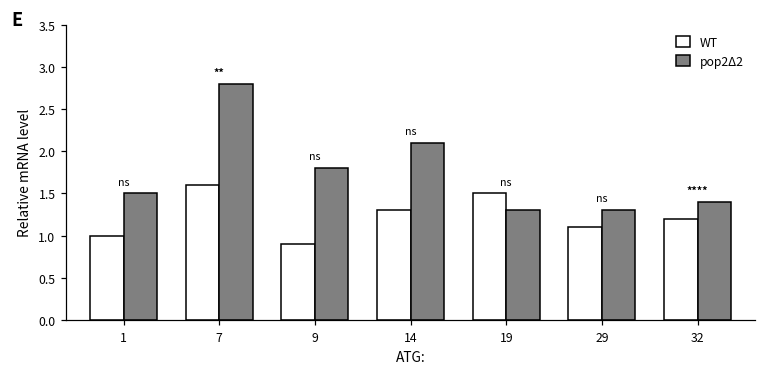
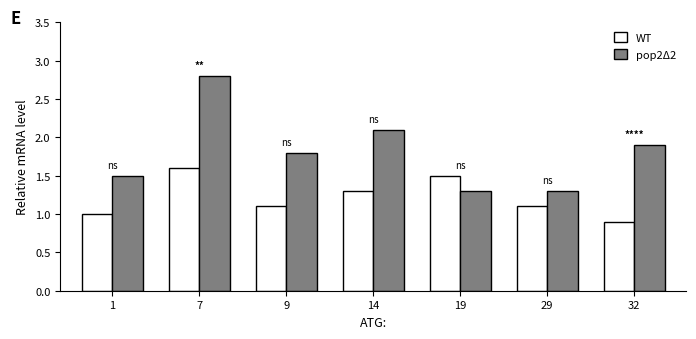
  {
    "WT": {
      "1": 1.0,
      "7": 1.6,
-     "9": 0.9,
+     "9": 1.1,
      "14": 1.3,
      "19": 1.5,
      "29": 1.1,
-     "32": 1.2
+     "32": 0.9
    },
    "pop2Δ2": {
      "1": 1.5,
      "7": 2.8,
      "9": 1.8,
      "14": 2.1,
      "19": 1.3,
      "29": 1.3,
-     "32": 1.4
+     "32": 1.9
    }
  }
